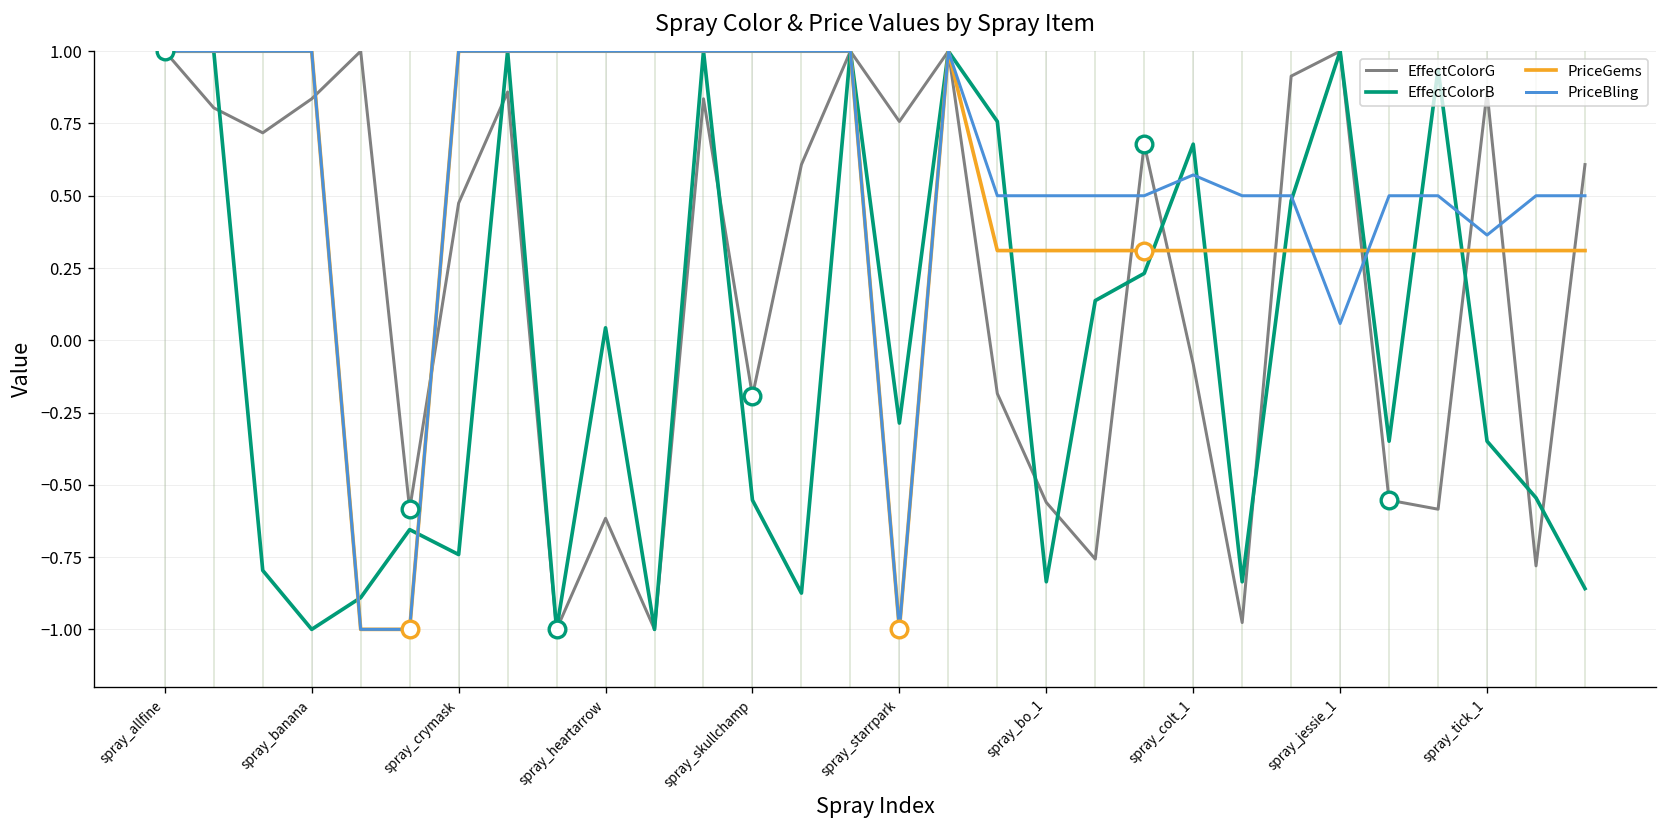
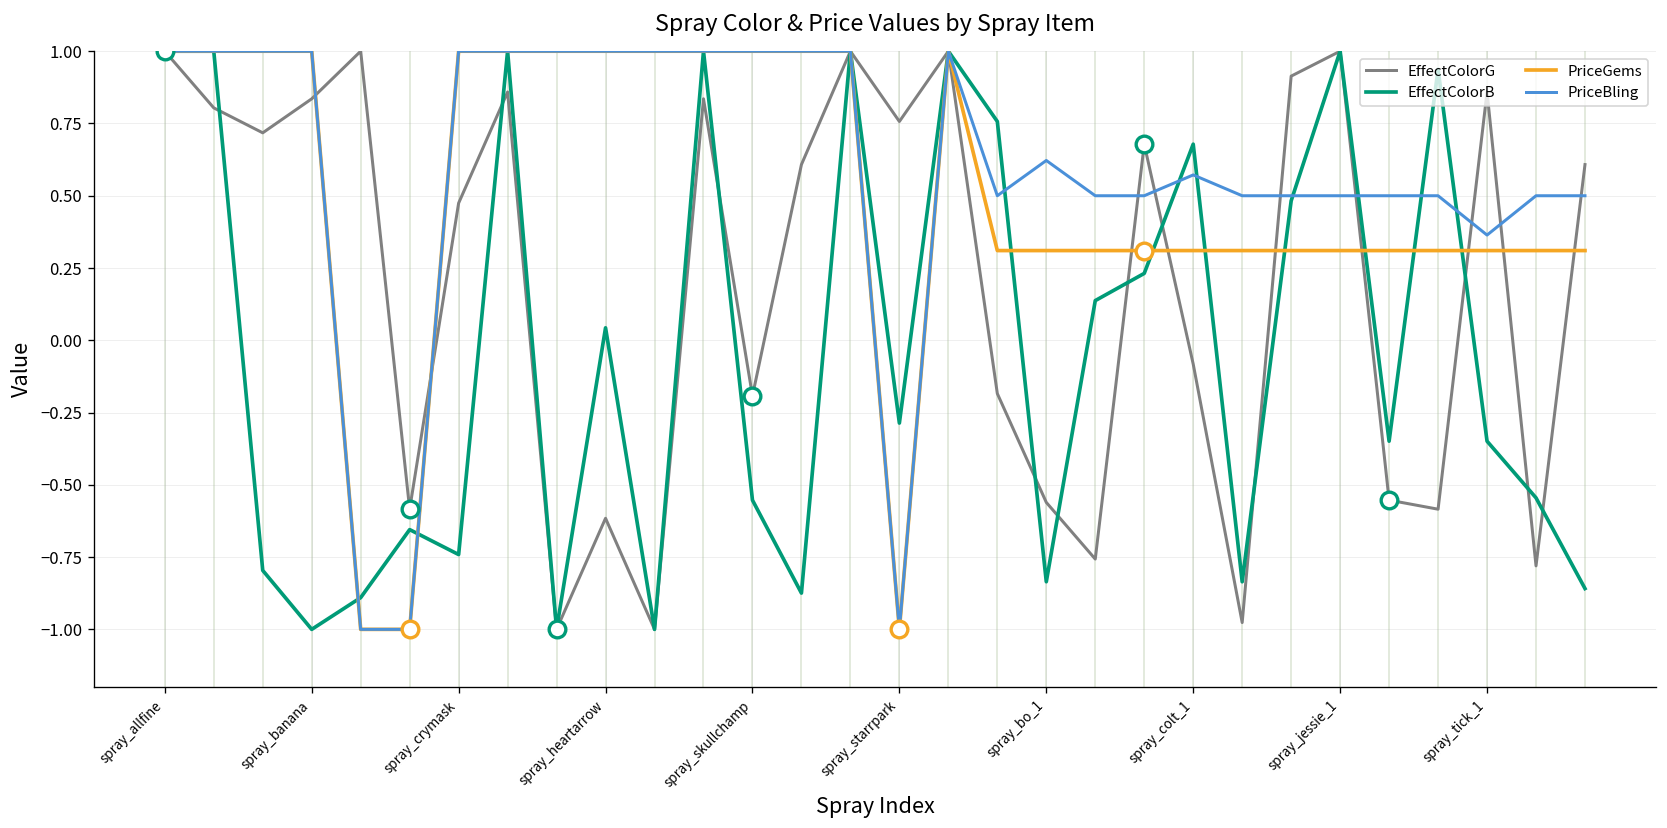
  {
    "EffectColorG": {
      "spray_banana": 0.84,
      "spray_crymask": 0.47,
      "spray_heartarrow": -0.62,
      "spray_starrpark": 0.76,
      "spray_bo_1": -0.56,
      "spray_colt_1": -0.08
    },
    "PriceBling": {
-     "spray_bo_1": 0.50,
+     "spray_bo_1": 0.62,
      "spray_colt_1": 0.57,
-     "spray_jessie_1": 0.06,
+     "spray_jessie_1": 0.50,
      "spray_tick_1": 0.36
    }
  }
